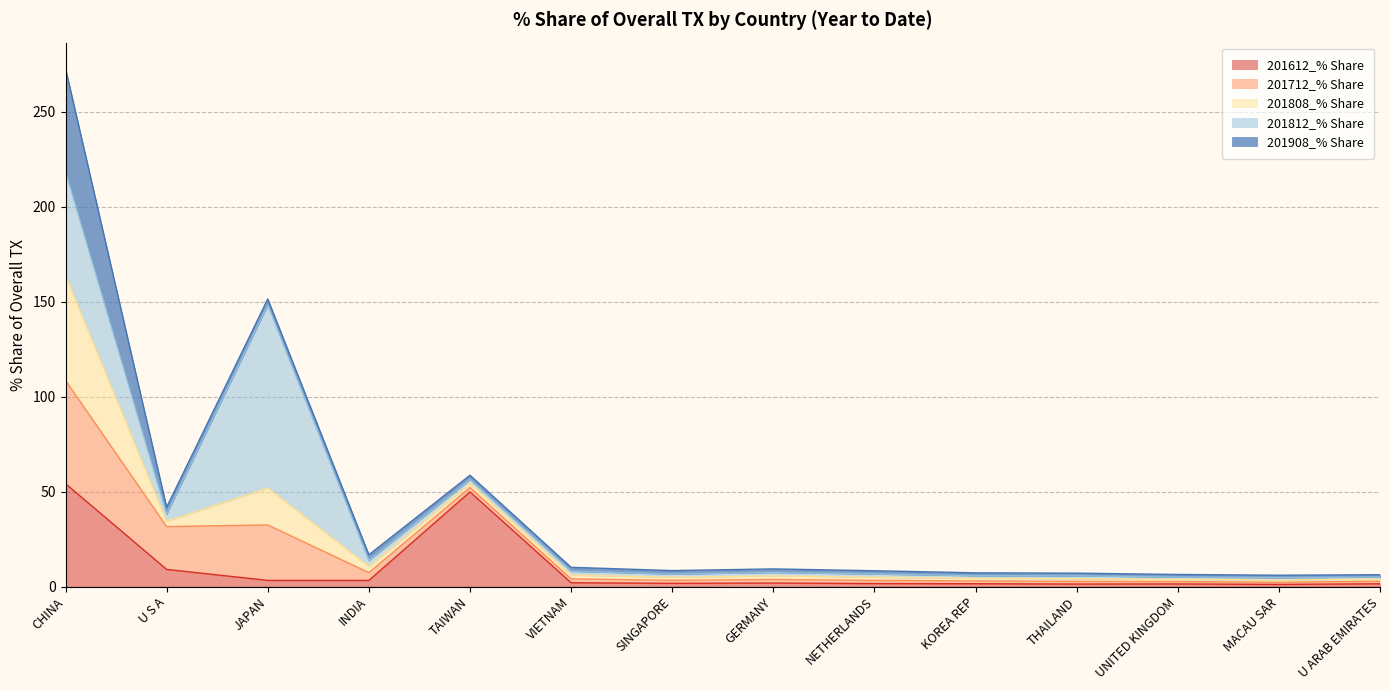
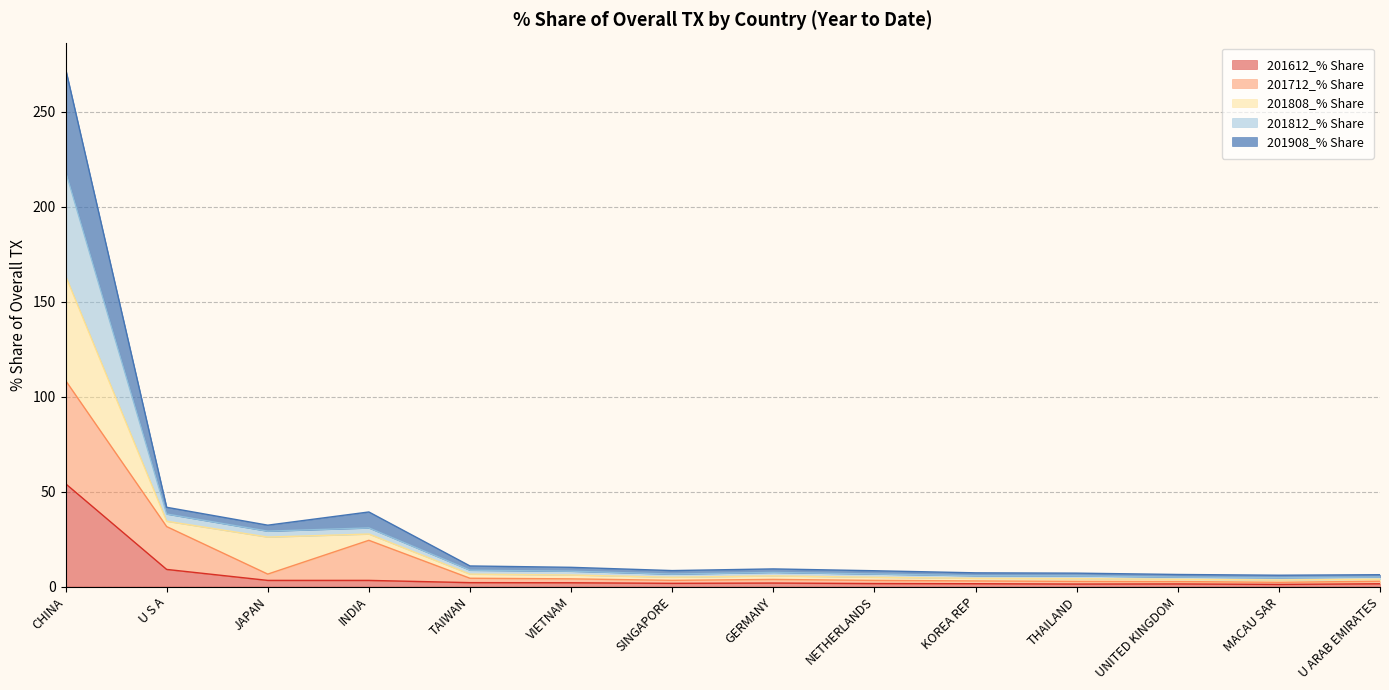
  {
    "201612_% Share": {
      "CHINA": 54,
      "U S A": 9,
      "JAPAN": 3,
      "INDIA": 3,
-     "TAIWAN": 50,
+     "TAIWAN": 2,
      "VIETNAM": 2,
      "SINGAPORE": 2,
      "GERMANY": 2,
      "NETHERLANDS": 2,
      "KOREA REP": 2,
      "THAILAND": 1,
      "U ARAB EMIRATES": 1
    },
    "201712_% Share": {
      "CHINA": 54,
      "U S A": 23,
-     "JAPAN": 29,
-     "INDIA": 4,
+     "JAPAN": 3,
+     "INDIA": 21,
      "TAIWAN": 2,
      "VIETNAM": 2,
      "SINGAPORE": 2,
      "GERMANY": 2,
      "NETHERLANDS": 2,
      "KOREA REP": 1,
      "THAILAND": 1
    },
    "201808_% Share": {
      "CHINA": 55,
      "U S A": 3,
      "JAPAN": 19,
      "INDIA": 3,
      "TAIWAN": 2,
      "VIETNAM": 2,
      "SINGAPORE": 2,
      "GERMANY": 2,
      "NETHERLANDS": 2,
      "KOREA REP": 1,
      "THAILAND": 1
    },
    "201812_% Share": {
      "CHINA": 55,
      "U S A": 4,
-     "JAPAN": 96,
+     "JAPAN": 3,
      "INDIA": 3,
      "TAIWAN": 2,
      "VIETNAM": 2,
      "SINGAPORE": 2,
      "GERMANY": 2,
      "NETHERLANDS": 2,
      "KOREA REP": 1,
      "THAILAND": 1
    },
    "201908_% Share": {
      "CHINA": 54,
      "U S A": 4,
      "JAPAN": 3,
-     "INDIA": 3,
+     "INDIA": 8,
      "TAIWAN": 2,
      "VIETNAM": 2,
      "SINGAPORE": 2,
      "GERMANY": 2,
      "NETHERLANDS": 2,
      "KOREA REP": 2,
      "THAILAND": 1,
      "UNITED KINGDOM": 1
    }
  }
